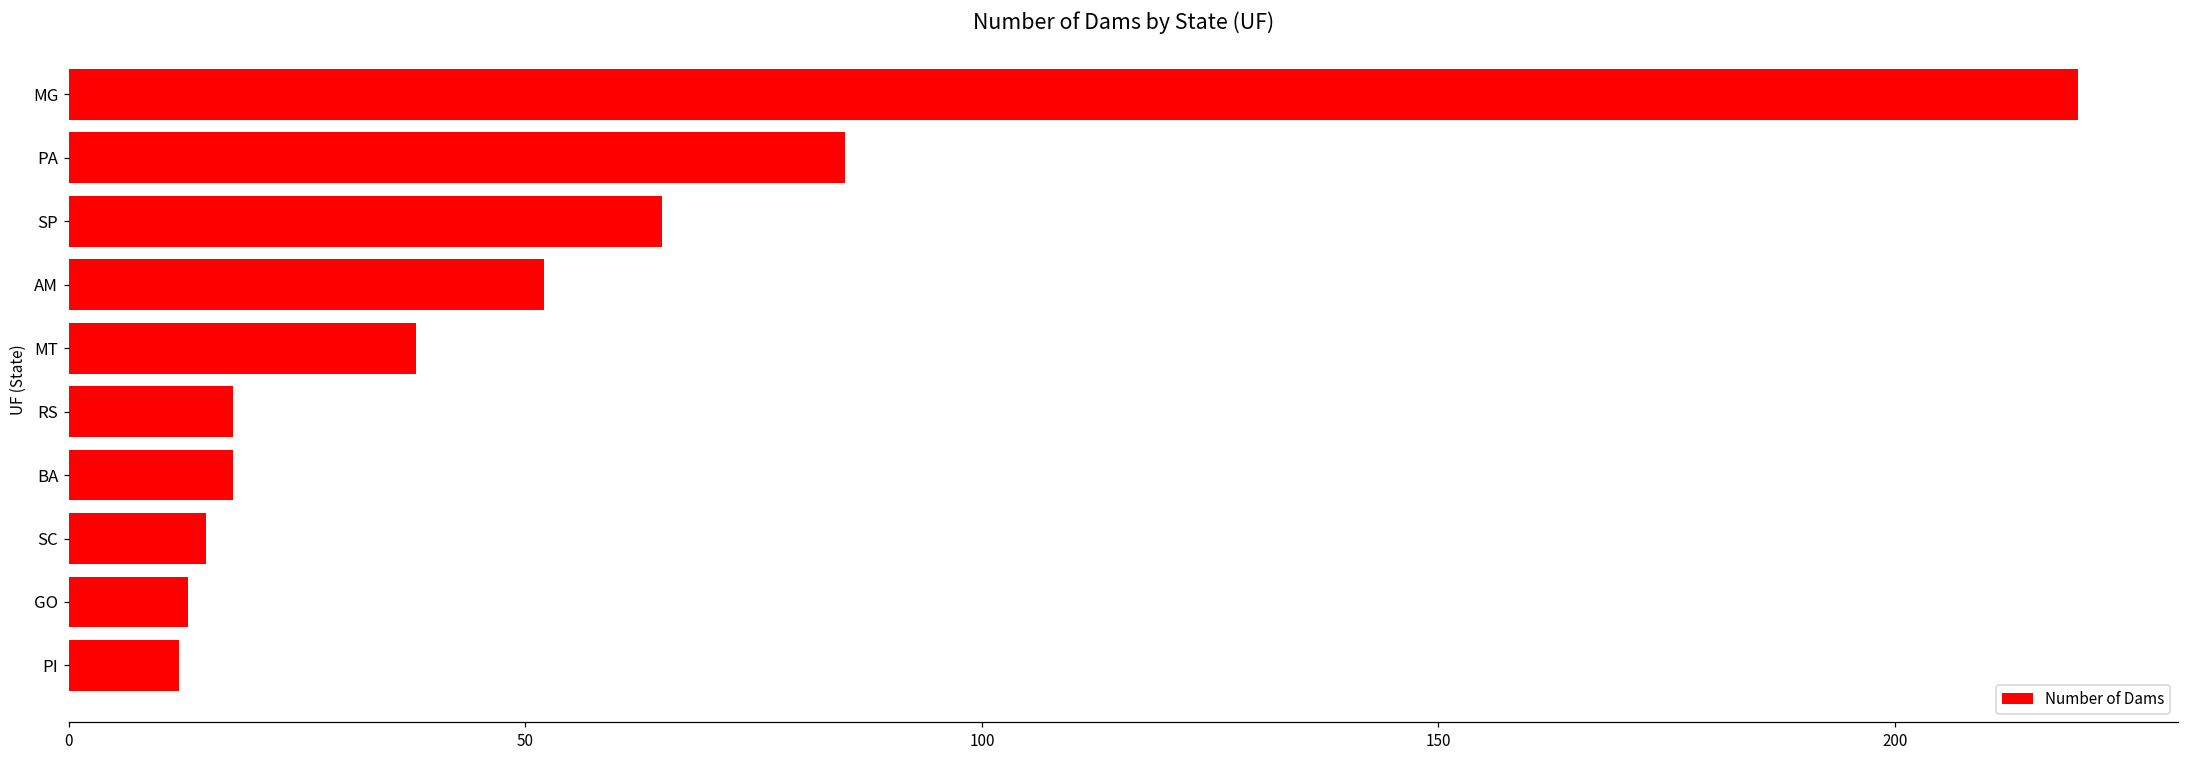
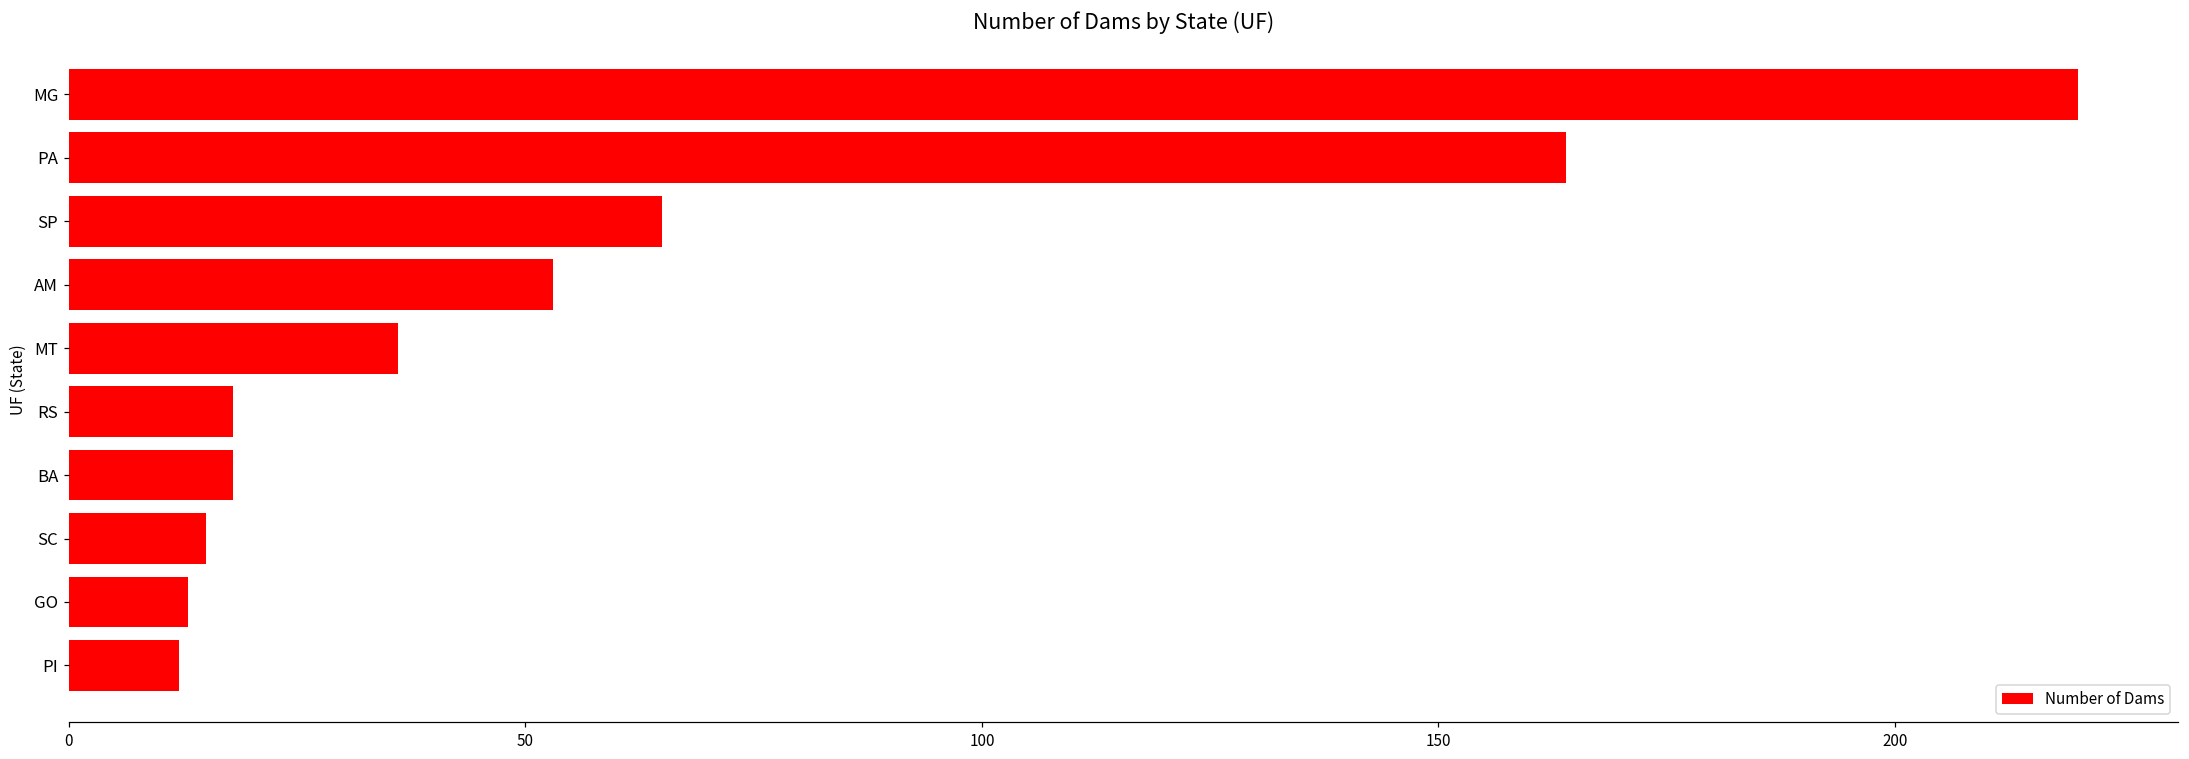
  {
    "MG": 220,
-   "PA": 85,
+   "PA": 164,
    "SP": 65,
-   "AM": 52,
-   "MT": 38,
+   "AM": 53,
+   "MT": 36,
    "RS": 18,
    "BA": 18,
    "SC": 15,
    "GO": 13,
    "PI": 12
  }
